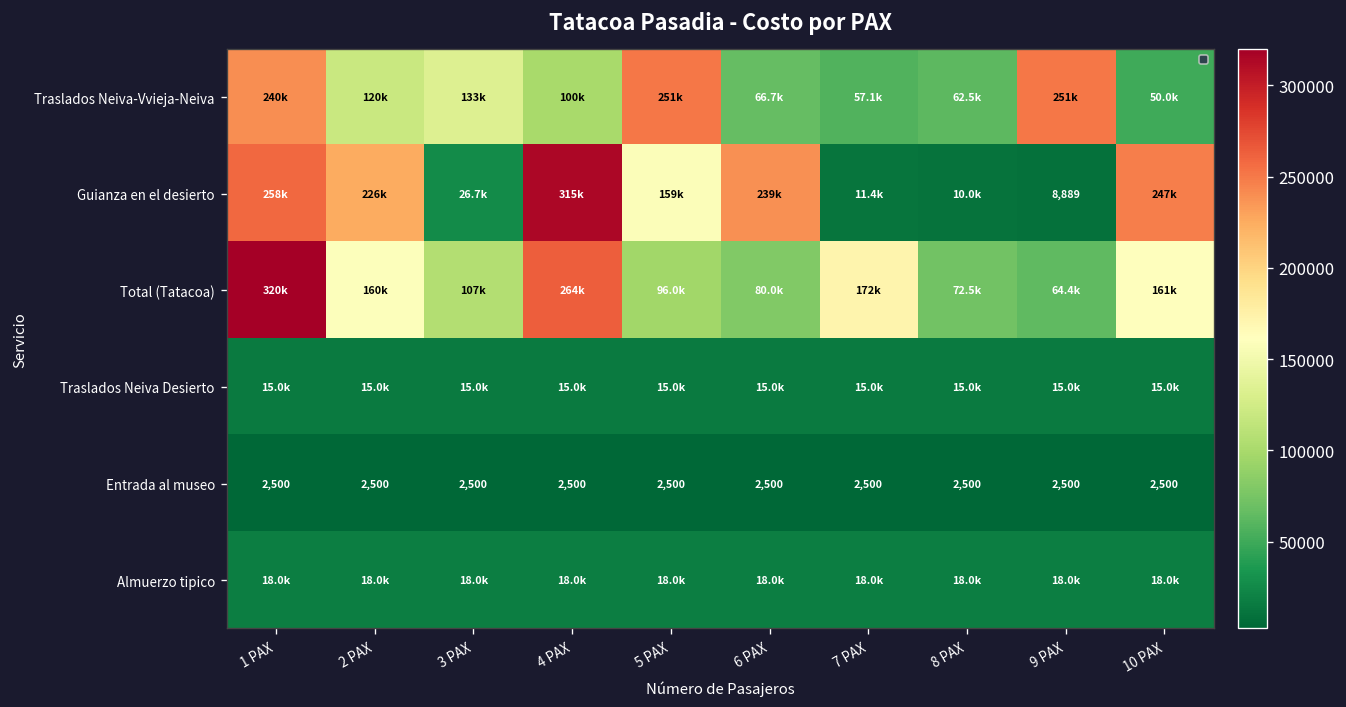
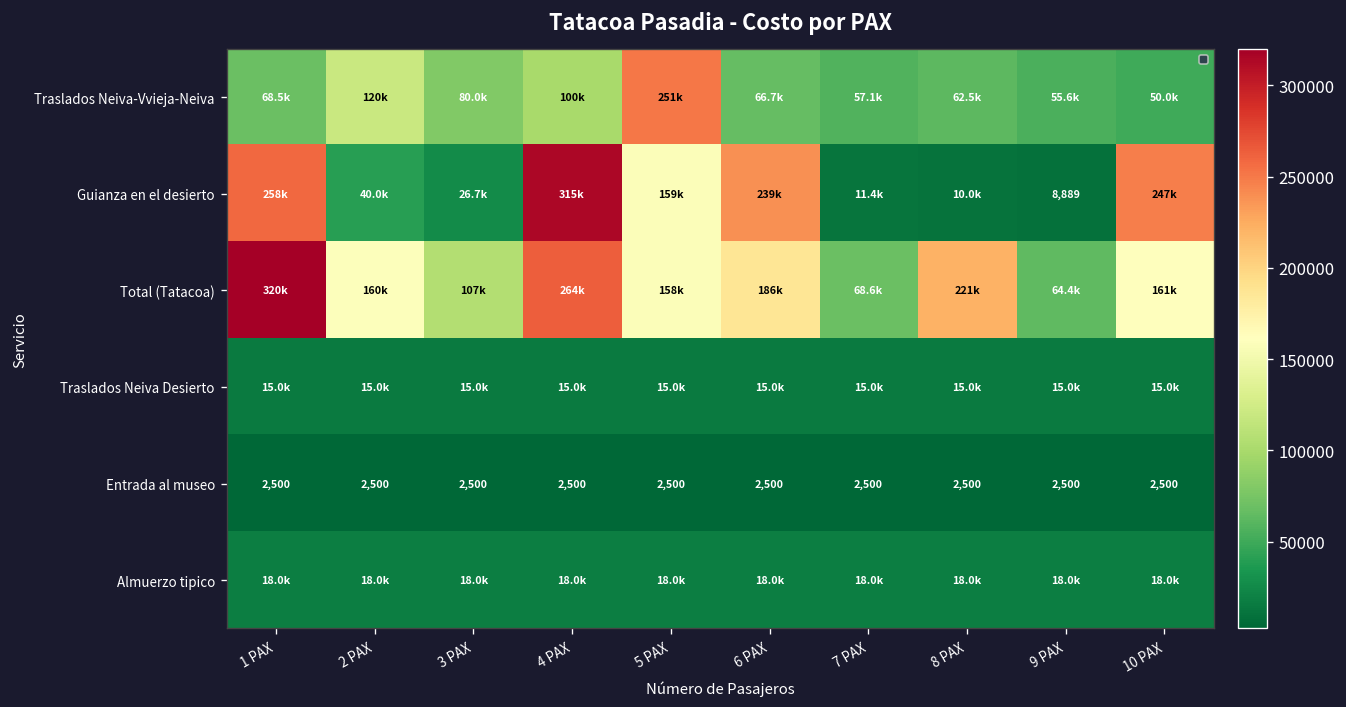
  {
    "Traslados Neiva-Vvieja-Neiva": {
-     "1 PAX": "240k",
+     "1 PAX": "68.5k",
      "2 PAX": "120k",
-     "3 PAX": "133k",
+     "3 PAX": "80.0k",
      "4 PAX": "100k",
      "5 PAX": "251k",
      "6 PAX": "66.7k",
      "7 PAX": "57.1k",
      "8 PAX": "62.5k",
-     "9 PAX": "251k",
+     "9 PAX": "55.6k",
      "10 PAX": "50.0k"
    },
    "Guianza en el desierto": {
      "1 PAX": "258k",
-     "2 PAX": "226k",
+     "2 PAX": "40.0k",
      "3 PAX": "26.7k",
      "4 PAX": "315k",
      "5 PAX": "159k",
      "6 PAX": "239k",
      "7 PAX": "11.4k",
      "8 PAX": "10.0k",
      "9 PAX": "8,889",
      "10 PAX": "247k"
    },
    "Total (Tatacoa)": {
      "1 PAX": "320k",
      "2 PAX": "160k",
      "3 PAX": "107k",
      "4 PAX": "264k",
-     "5 PAX": "96.0k",
-     "6 PAX": "80.0k",
-     "7 PAX": "172k",
-     "8 PAX": "72.5k",
+     "5 PAX": "158k",
+     "6 PAX": "186k",
+     "7 PAX": "68.6k",
+     "8 PAX": "221k",
      "9 PAX": "64.4k",
      "10 PAX": "161k"
    },
    "Traslados Neiva Desierto": {
      "1 PAX": "15.0k",
      "2 PAX": "15.0k",
      "3 PAX": "15.0k",
      "4 PAX": "15.0k",
      "5 PAX": "15.0k",
      "6 PAX": "15.0k",
      "7 PAX": "15.0k",
      "8 PAX": "15.0k",
      "9 PAX": "15.0k",
      "10 PAX": "15.0k"
    },
    "Entrada al museo": {
      "1 PAX": "2,500",
      "2 PAX": "2,500",
      "3 PAX": "2,500",
      "4 PAX": "2,500",
      "5 PAX": "2,500",
      "6 PAX": "2,500",
      "7 PAX": "2,500",
      "8 PAX": "2,500",
      "9 PAX": "2,500",
      "10 PAX": "2,500"
    },
    "Almuerzo tipico": {
      "1 PAX": "18.0k",
      "2 PAX": "18.0k",
      "3 PAX": "18.0k",
      "4 PAX": "18.0k",
      "5 PAX": "18.0k",
      "6 PAX": "18.0k",
      "7 PAX": "18.0k",
      "8 PAX": "18.0k",
      "9 PAX": "18.0k",
      "10 PAX": "18.0k"
    }
  }
